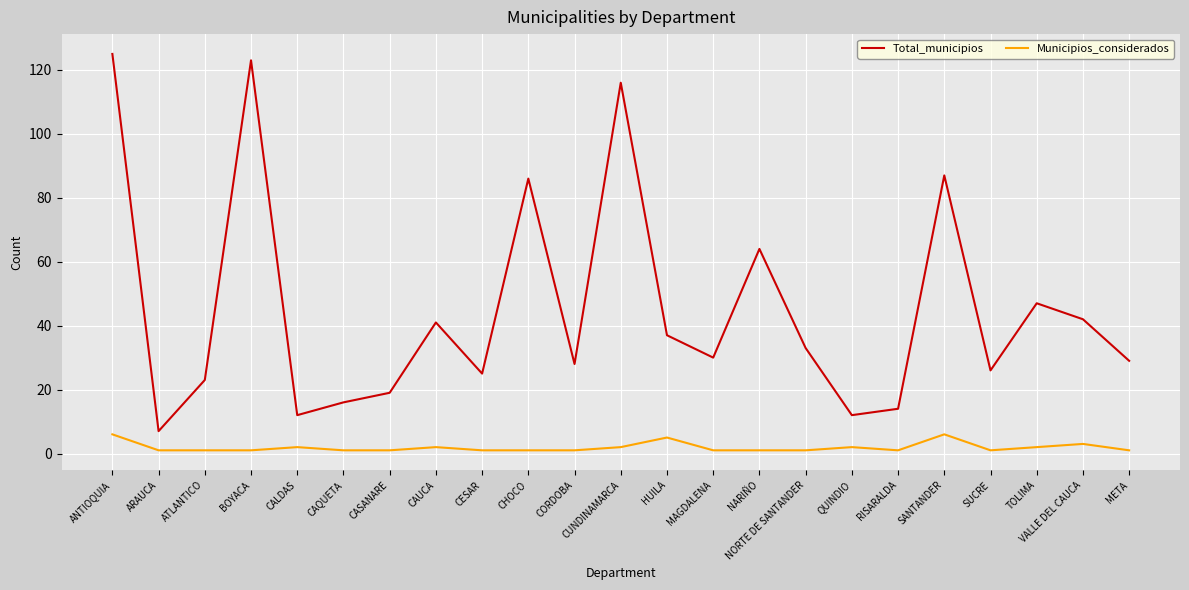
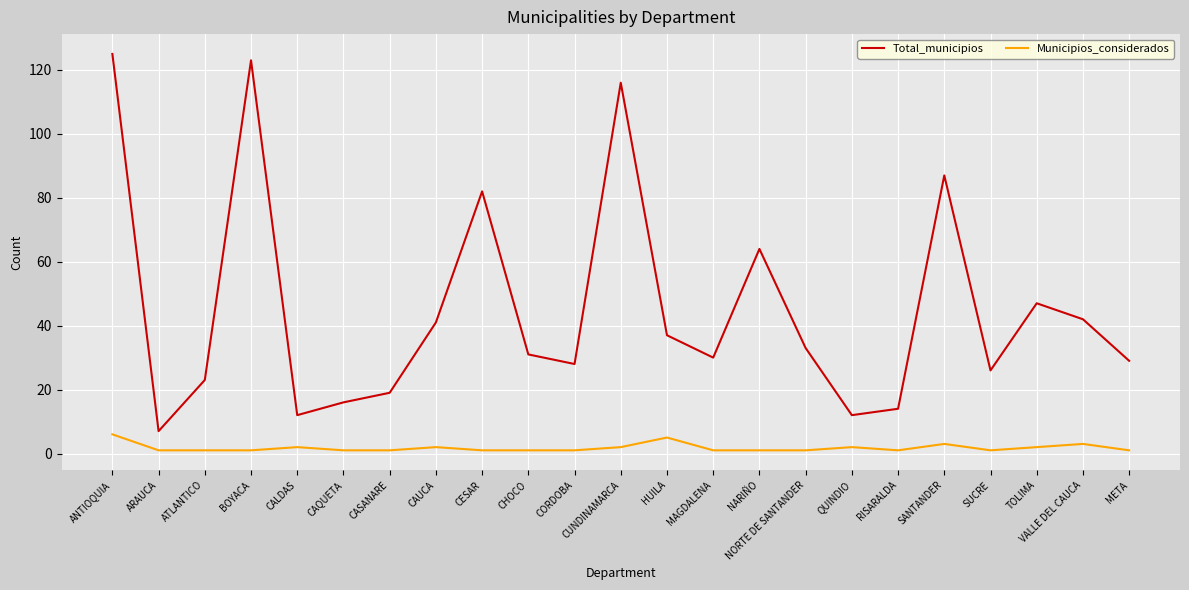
  {
    "Total_municipios": {
      "ANTIOQUIA": 125,
      "ARAUCA": 7,
      "ATLANTICO": 23,
      "BOYACA": 123,
      "CALDAS": 12,
      "CAQUETA": 16,
      "CASANARE": 19,
      "CAUCA": 41,
-     "CESAR": 25,
-     "CHOCO": 86,
+     "CESAR": 82,
+     "CHOCO": 31,
      "CORDOBA": 28,
      "CUNDINAMARCA": 116,
      "HUILA": 37,
      "MAGDALENA": 30,
      "NARIÑO": 64,
      "NORTE DE SANTANDER": 33,
      "QUINDIO": 12,
      "RISARALDA": 14,
      "SANTANDER": 87,
      "SUCRE": 26,
      "TOLIMA": 47,
      "VALLE DEL CAUCA": 42,
      "META": 29
    },
    "Municipios_considerados": {
      "ANTIOQUIA": 6,
      "ARAUCA": 1,
      "ATLANTICO": 1,
      "BOYACA": 1,
      "CALDAS": 2,
      "CAQUETA": 1,
      "CASANARE": 1,
      "CAUCA": 2,
      "CESAR": 1,
      "CHOCO": 1,
      "CORDOBA": 1,
      "CUNDINAMARCA": 2,
      "HUILA": 5,
      "MAGDALENA": 1,
      "NARIÑO": 1,
      "NORTE DE SANTANDER": 1,
      "QUINDIO": 2,
      "RISARALDA": 1,
-     "SANTANDER": 6,
+     "SANTANDER": 3,
      "SUCRE": 1,
      "TOLIMA": 2,
      "VALLE DEL CAUCA": 3,
      "META": 1
    }
  }
